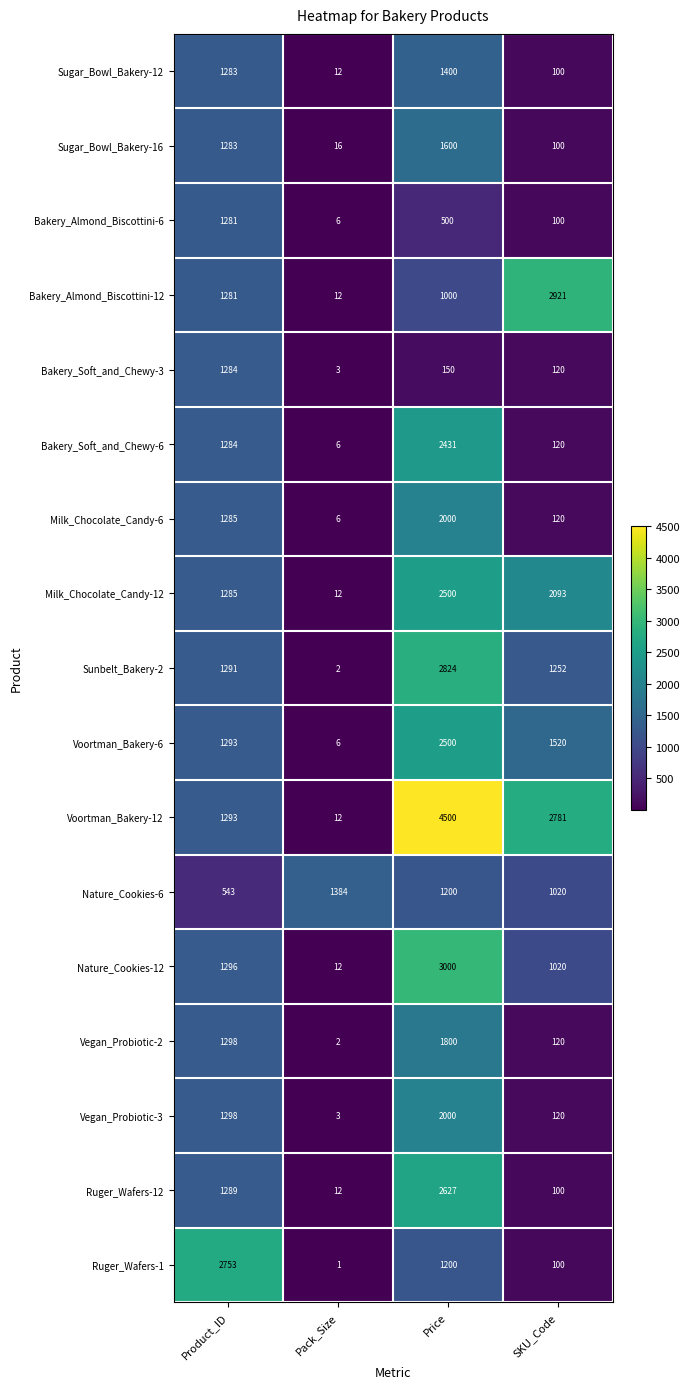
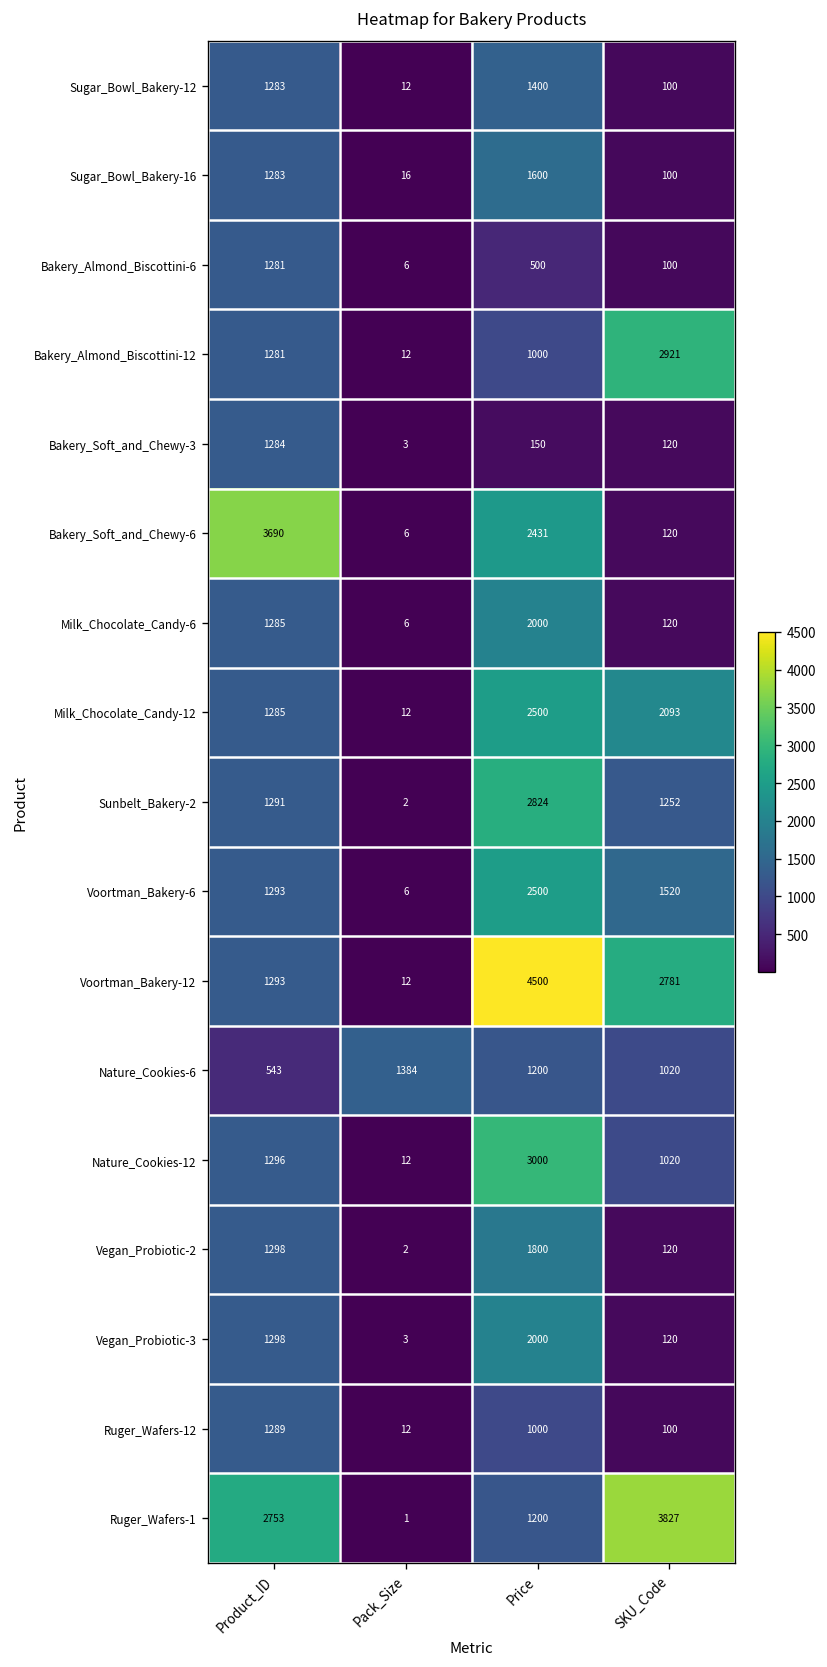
  {
    "Sugar_Bowl_Bakery-12": {
      "Product_ID": 1283,
      "Pack_Size": 12,
      "Price": 1400,
      "SKU_Code": 100
    },
    "Sugar_Bowl_Bakery-16": {
      "Product_ID": 1283,
      "Pack_Size": 16,
      "Price": 1600,
      "SKU_Code": 100
    },
    "Bakery_Almond_Biscottini-6": {
      "Product_ID": 1281,
      "Pack_Size": 6,
      "Price": 500,
      "SKU_Code": 100
    },
    "Bakery_Almond_Biscottini-12": {
      "Product_ID": 1281,
      "Pack_Size": 12,
      "Price": 1000,
      "SKU_Code": 2921
    },
    "Bakery_Soft_and_Chewy-3": {
      "Product_ID": 1284,
      "Pack_Size": 3,
      "Price": 150,
      "SKU_Code": 120
    },
    "Bakery_Soft_and_Chewy-6": {
-     "Product_ID": 1284,
+     "Product_ID": 3690,
      "Pack_Size": 6,
      "Price": 2431,
      "SKU_Code": 120
    },
    "Milk_Chocolate_Candy-6": {
      "Product_ID": 1285,
      "Pack_Size": 6,
      "Price": 2000,
      "SKU_Code": 120
    },
    "Milk_Chocolate_Candy-12": {
      "Product_ID": 1285,
      "Pack_Size": 12,
      "Price": 2500,
      "SKU_Code": 2093
    },
    "Sunbelt_Bakery-2": {
      "Product_ID": 1291,
      "Pack_Size": 2,
      "Price": 2824,
      "SKU_Code": 1252
    },
    "Voortman_Bakery-6": {
      "Product_ID": 1293,
      "Pack_Size": 6,
      "Price": 2500,
      "SKU_Code": 1520
    },
    "Voortman_Bakery-12": {
      "Product_ID": 1293,
      "Pack_Size": 12,
      "Price": 4500,
      "SKU_Code": 2781
    },
    "Nature_Cookies-6": {
      "Product_ID": 543,
      "Pack_Size": 1384,
      "Price": 1200,
      "SKU_Code": 1020
    },
    "Nature_Cookies-12": {
      "Product_ID": 1296,
      "Pack_Size": 12,
      "Price": 3000,
      "SKU_Code": 1020
    },
    "Vegan_Probiotic-2": {
      "Product_ID": 1298,
      "Pack_Size": 2,
      "Price": 1800,
      "SKU_Code": 120
    },
    "Vegan_Probiotic-3": {
      "Product_ID": 1298,
      "Pack_Size": 3,
      "Price": 2000,
      "SKU_Code": 120
    },
    "Ruger_Wafers-12": {
      "Product_ID": 1289,
      "Pack_Size": 12,
-     "Price": 2627,
+     "Price": 1000,
      "SKU_Code": 100
    },
    "Ruger_Wafers-1": {
      "Product_ID": 2753,
      "Pack_Size": 1,
      "Price": 1200,
-     "SKU_Code": 100
+     "SKU_Code": 3827
    }
  }
